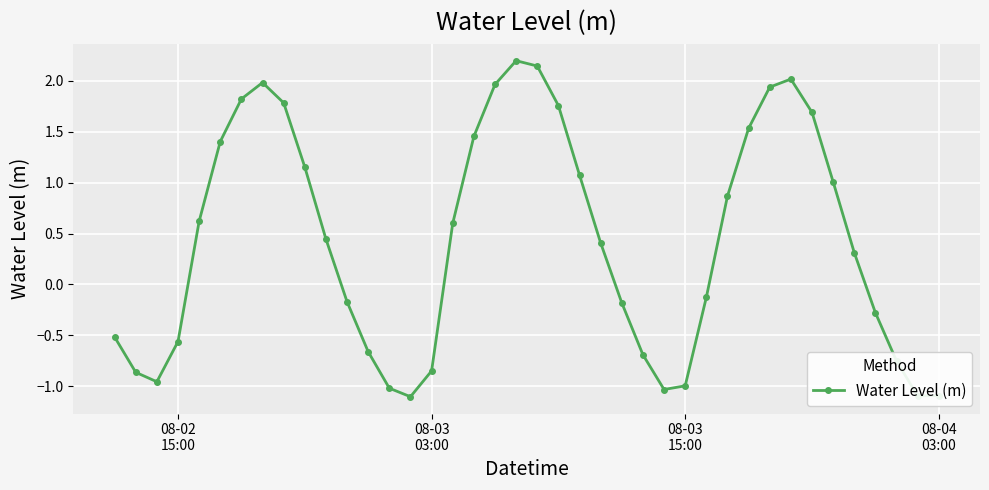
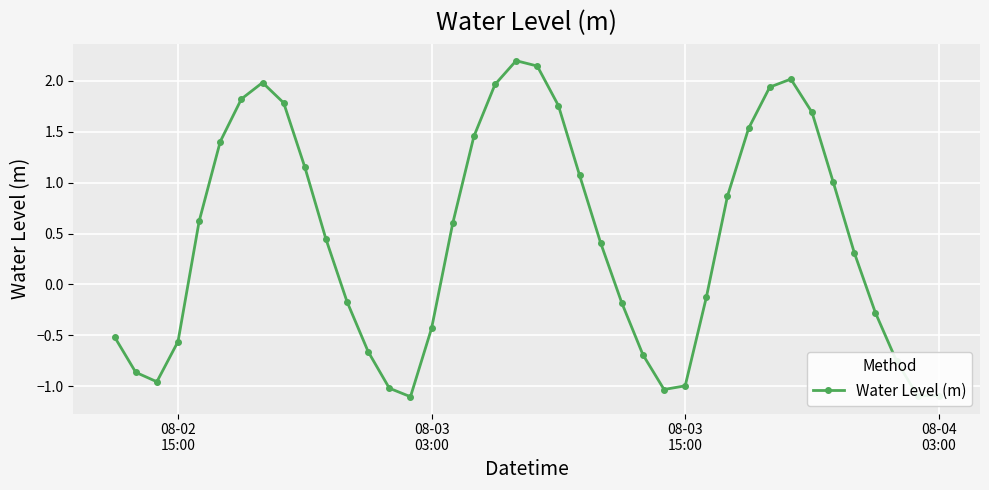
  {
    "08-02 15:00": -0.56,
-   "08-03 03:00": -0.85,
+   "08-03 03:00": -0.43,
    "08-03 15:00": -1.00
  }
